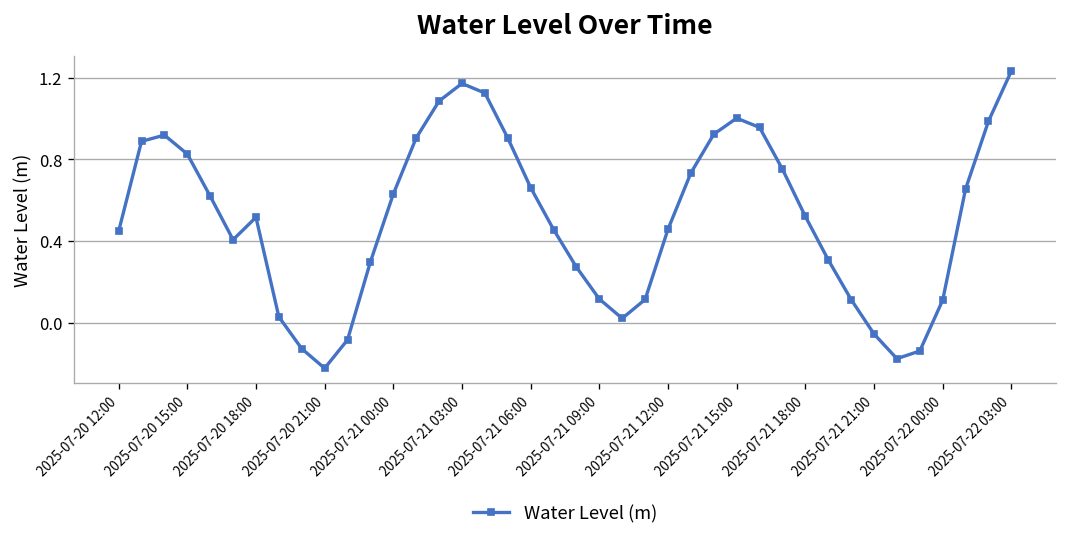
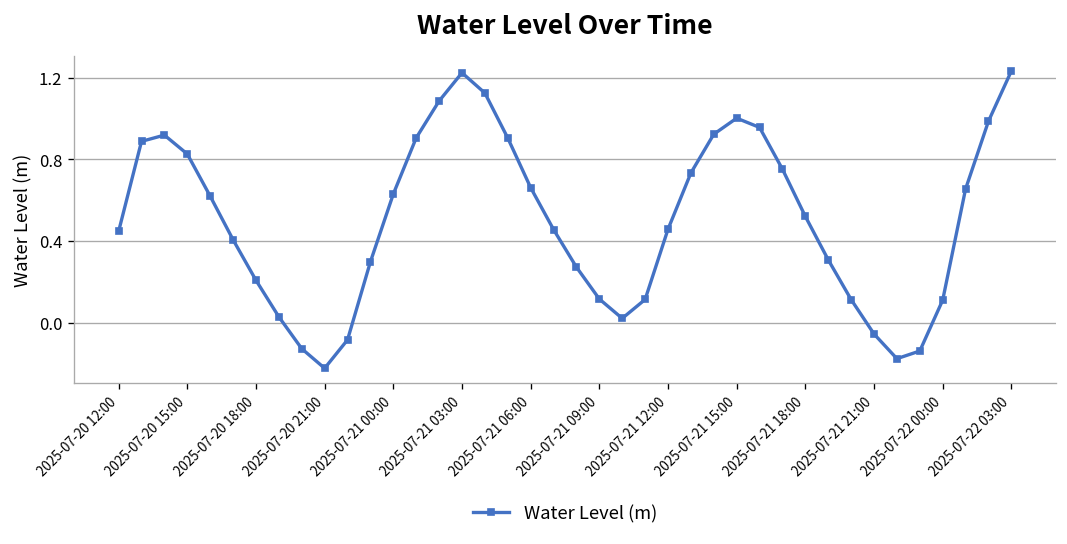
  {
    "2025-07-20 12:00": 0.45,
    "2025-07-20 15:00": 0.83,
-   "2025-07-20 18:00": 0.52,
+   "2025-07-20 18:00": 0.21,
    "2025-07-20 21:00": -0.22,
    "2025-07-21 00:00": 0.63,
-   "2025-07-21 03:00": 1.17,
+   "2025-07-21 03:00": 1.22,
    "2025-07-21 06:00": 0.66,
    "2025-07-21 09:00": 0.12,
    "2025-07-21 12:00": 0.46,
    "2025-07-21 15:00": 1.00,
    "2025-07-21 18:00": 0.52,
    "2025-07-21 21:00": -0.06,
    "2025-07-22 00:00": 0.11,
    "2025-07-22 03:00": 1.23
  }
